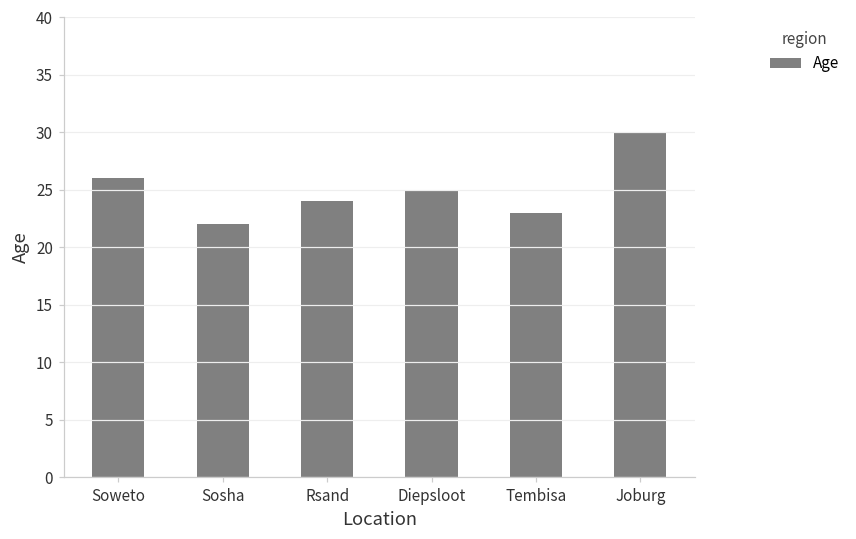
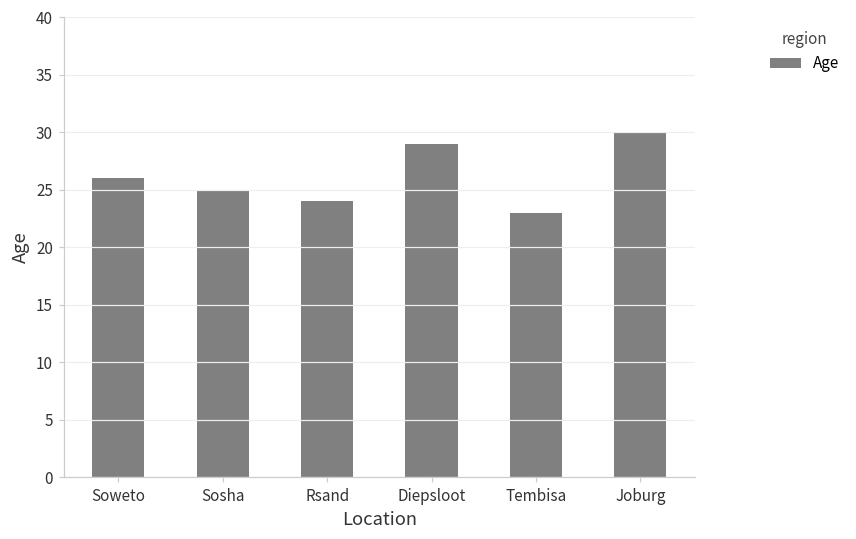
  {
    "Soweto": 26,
-   "Sosha": 22,
+   "Sosha": 25,
    "Rsand": 24,
-   "Diepsloot": 25,
+   "Diepsloot": 29,
    "Tembisa": 23,
    "Joburg": 30
  }
